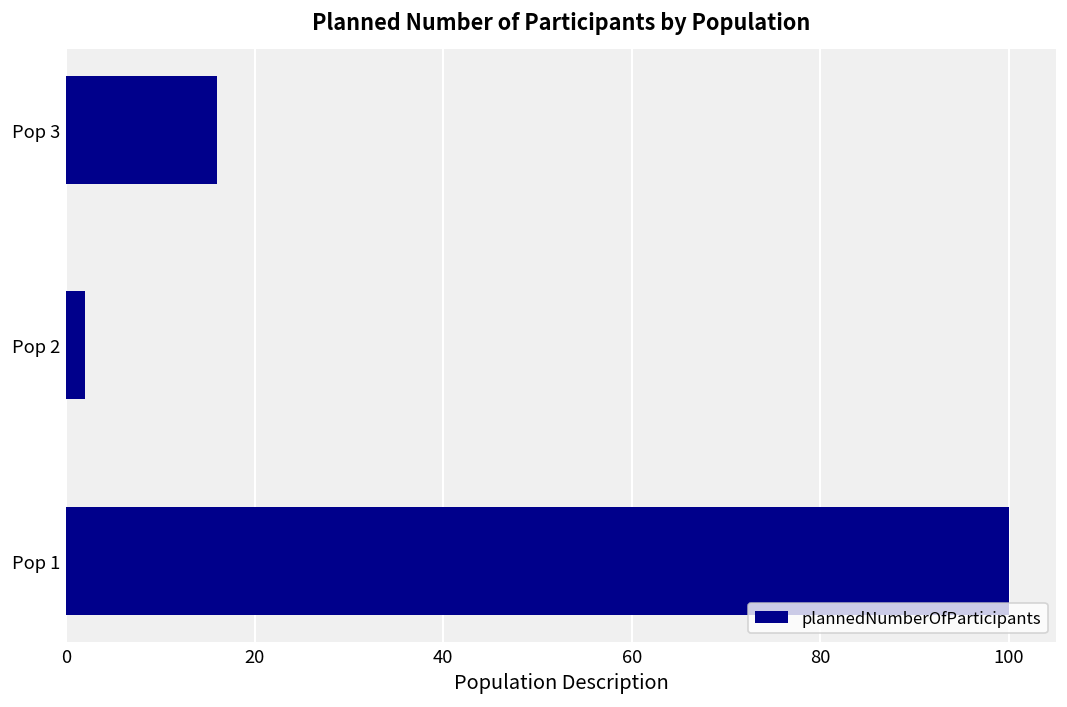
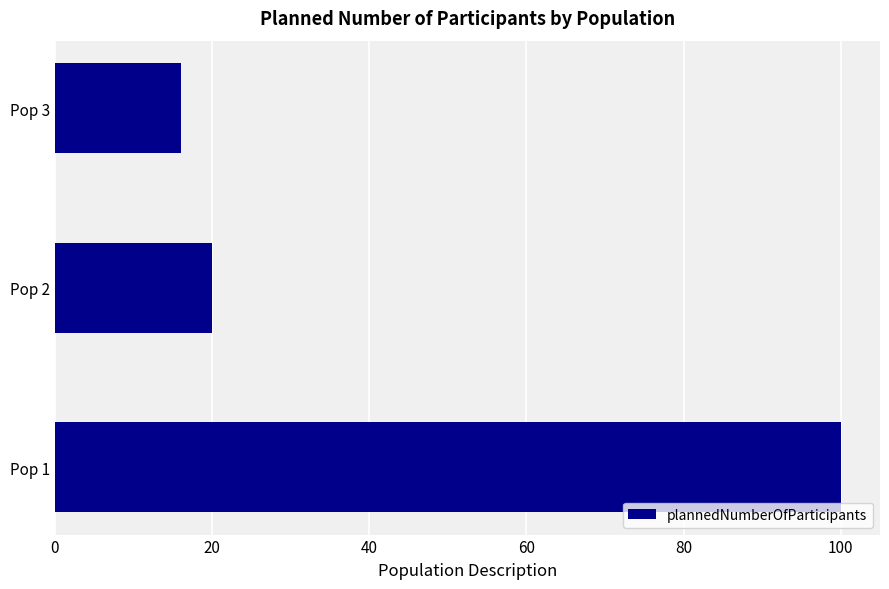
  {
    "Pop 3": 16,
-   "Pop 2": 2,
+   "Pop 2": 20,
    "Pop 1": 100
  }
